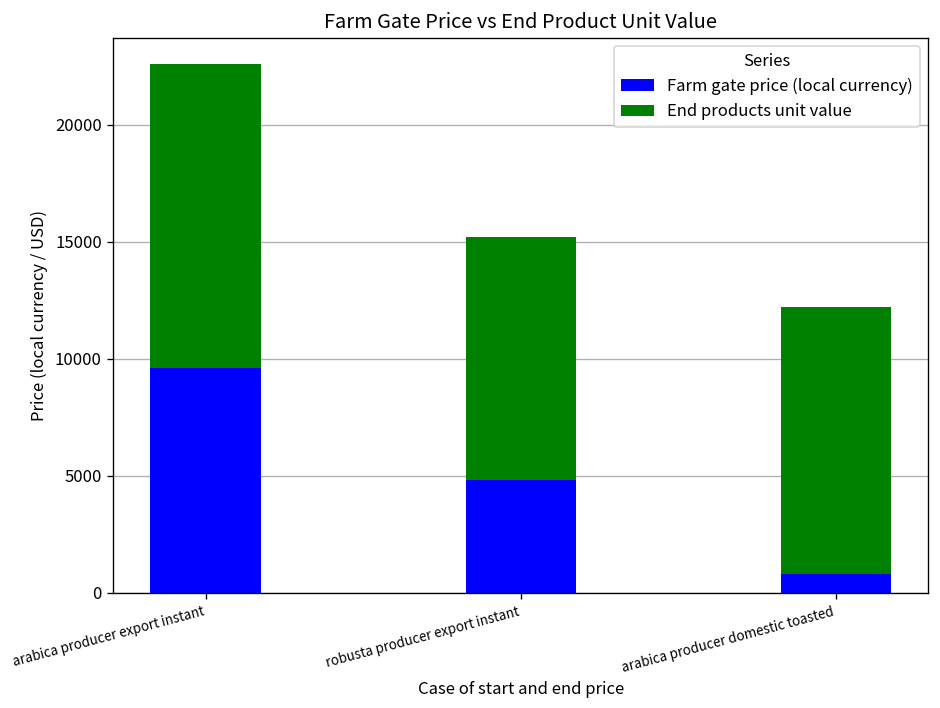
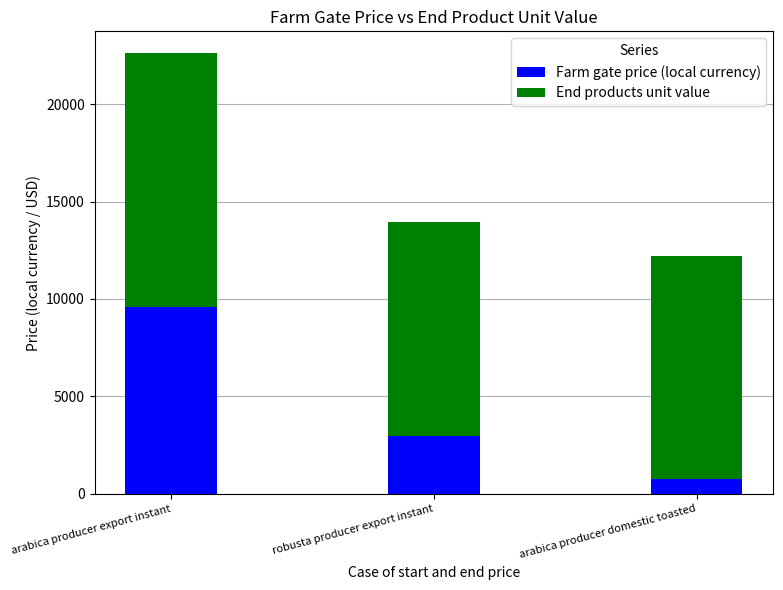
  {
    "Farm gate price (local currency)": {
      "arabica producer export instant": 9600,
-     "robusta producer export instant": 4800,
+     "robusta producer export instant": 3000,
      "arabica producer domestic toasted": 800
    },
    "End products unit value": {
      "arabica producer export instant": 13000,
-     "robusta producer export instant": 10400,
+     "robusta producer export instant": 11000,
      "arabica producer domestic toasted": 11400
    }
  }
